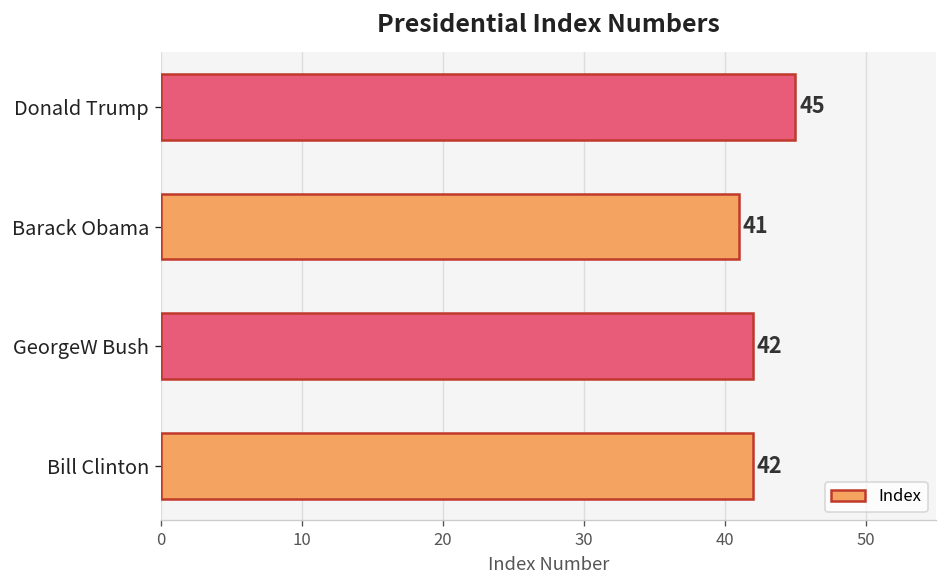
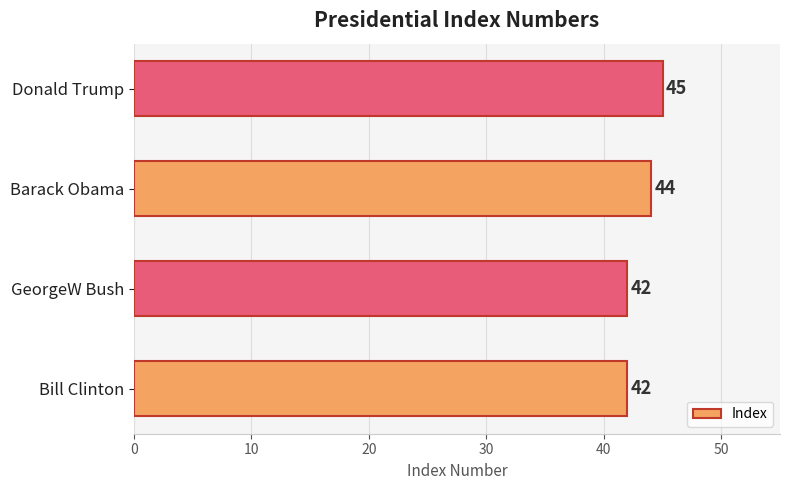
  {
    "Donald Trump": 45,
-   "Barack Obama": 41,
+   "Barack Obama": 44,
    "GeorgeW Bush": 42,
    "Bill Clinton": 42
  }
